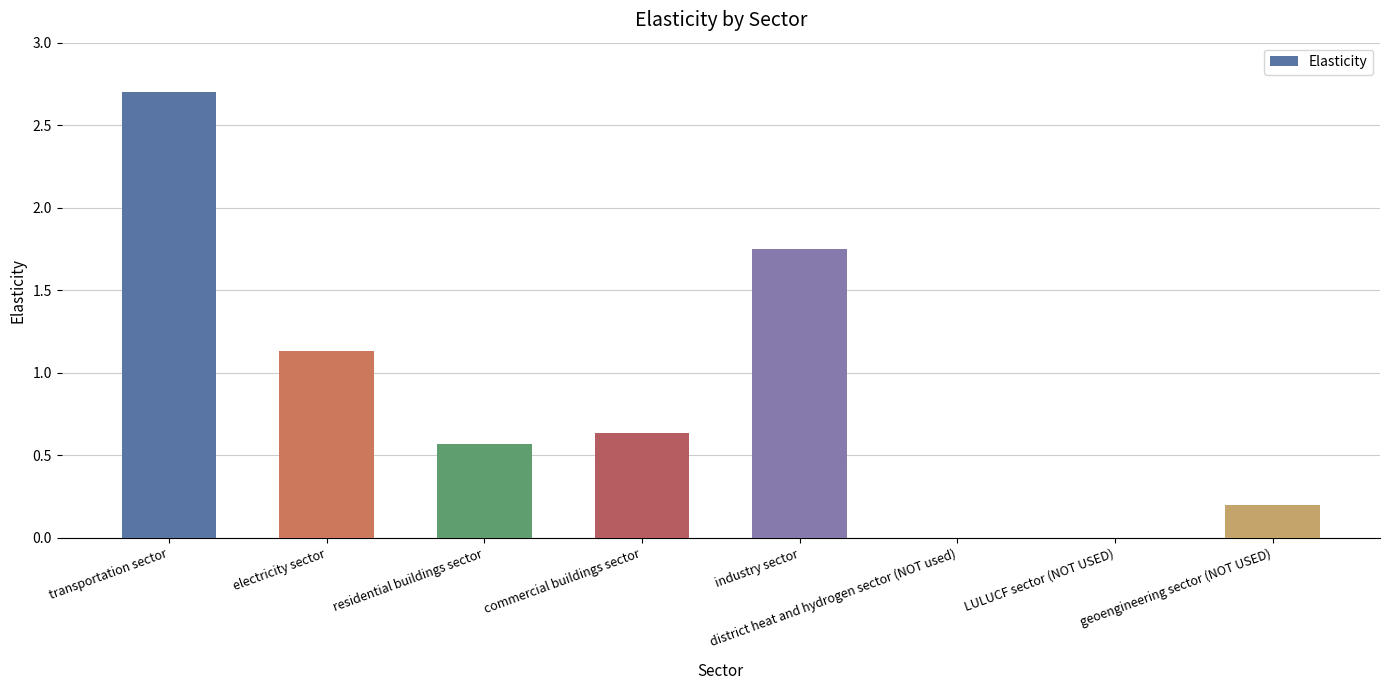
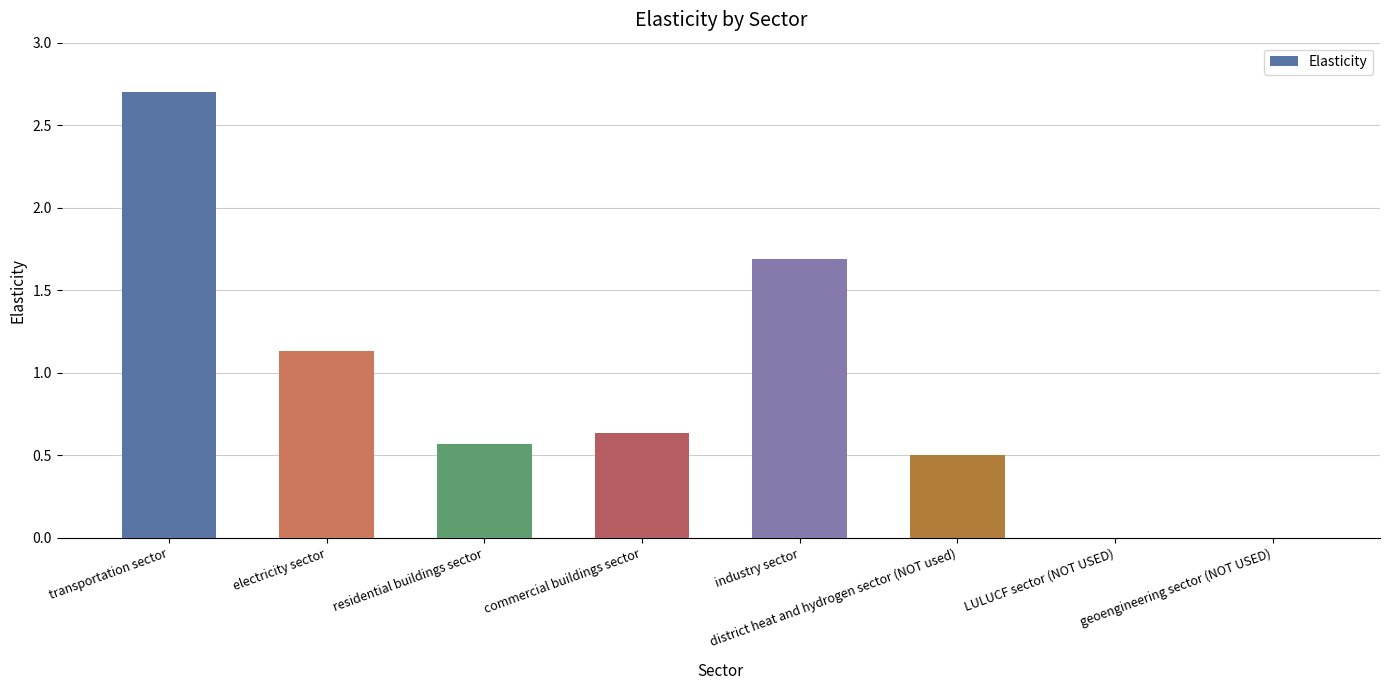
  {
    "transportation sector": 2.70,
    "electricity sector": 1.13,
    "residential buildings sector": 0.57,
    "commercial buildings sector": 0.64,
-   "industry sector": 1.75,
-   "district heat and hydrogen sector (NOT used)": 0.0,
+   "industry sector": 1.69,
+   "district heat and hydrogen sector (NOT used)": 0.5,
    "LULUCF sector (NOT USED)": 0.00,
-   "geoengineering sector (NOT USED)": 0.2
+   "geoengineering sector (NOT USED)": 0.0
  }
